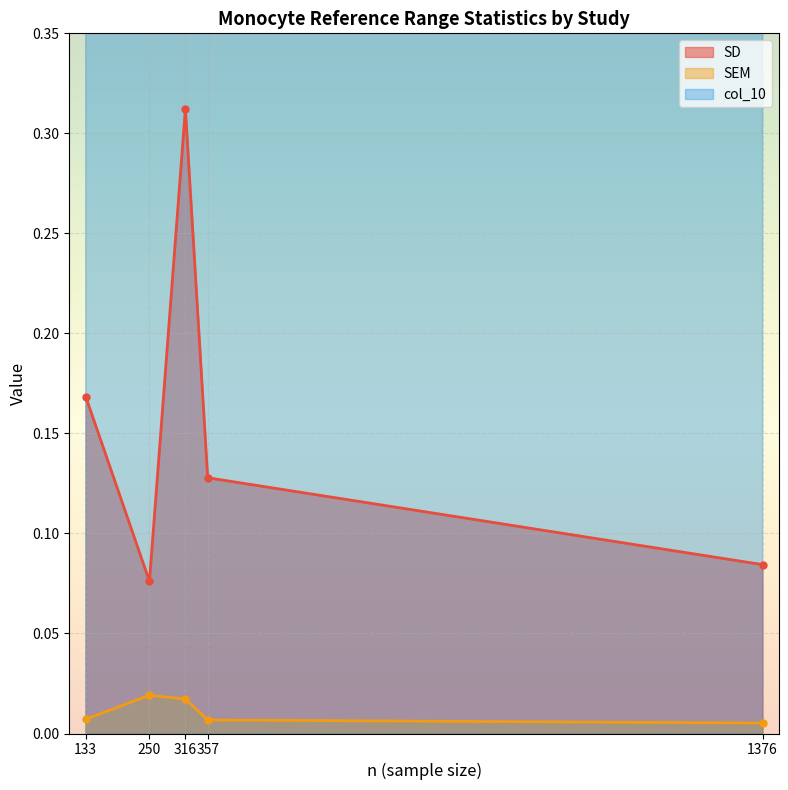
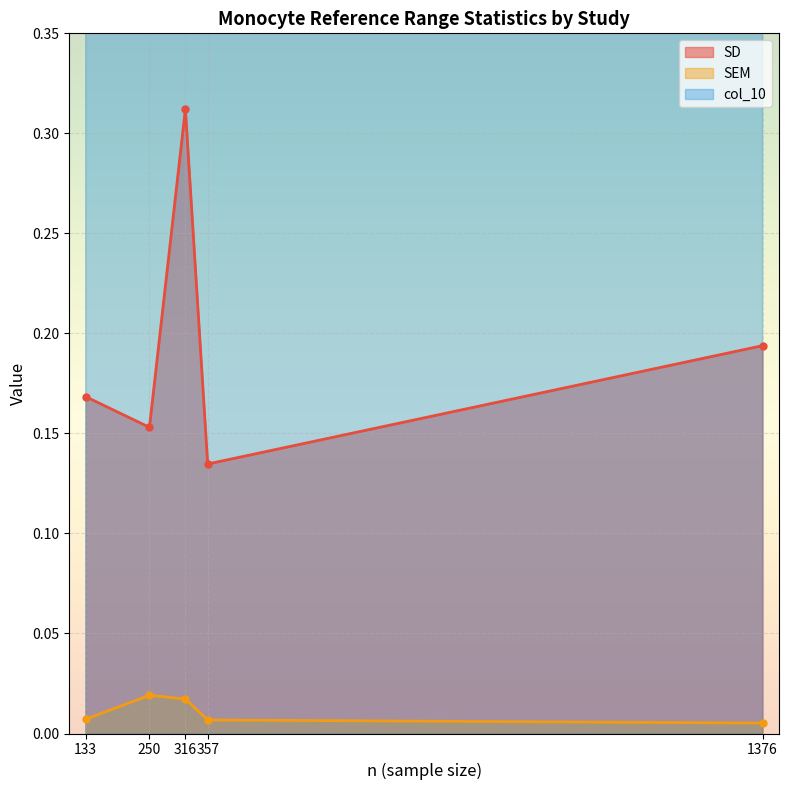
  {
    "SD": {
      "133": 0.168,
-     "250": 0.076,
+     "250": 0.153,
      "316": 0.312,
-     "357": 0.128,
-     "1376": 0.084
+     "357": 0.135,
+     "1376": 0.194
    },
    "SEM": {
      "133": 0.007,
      "250": 0.019,
      "316": 0.017,
      "357": 0.007,
      "1376": 0.005
    }
  }
